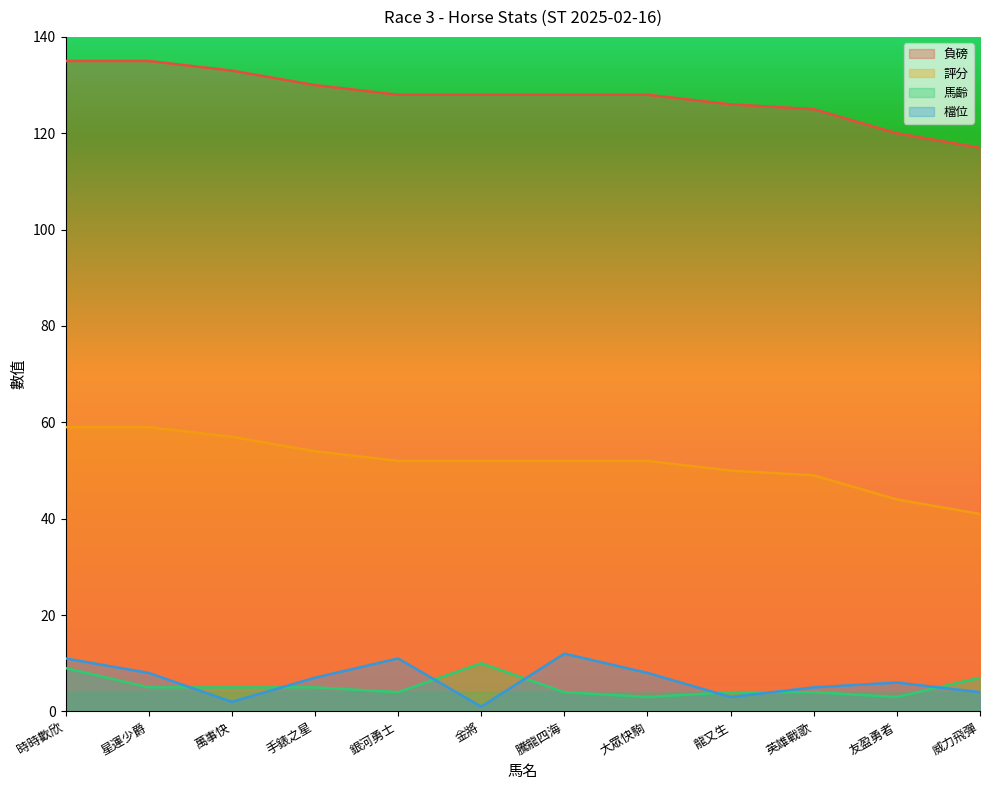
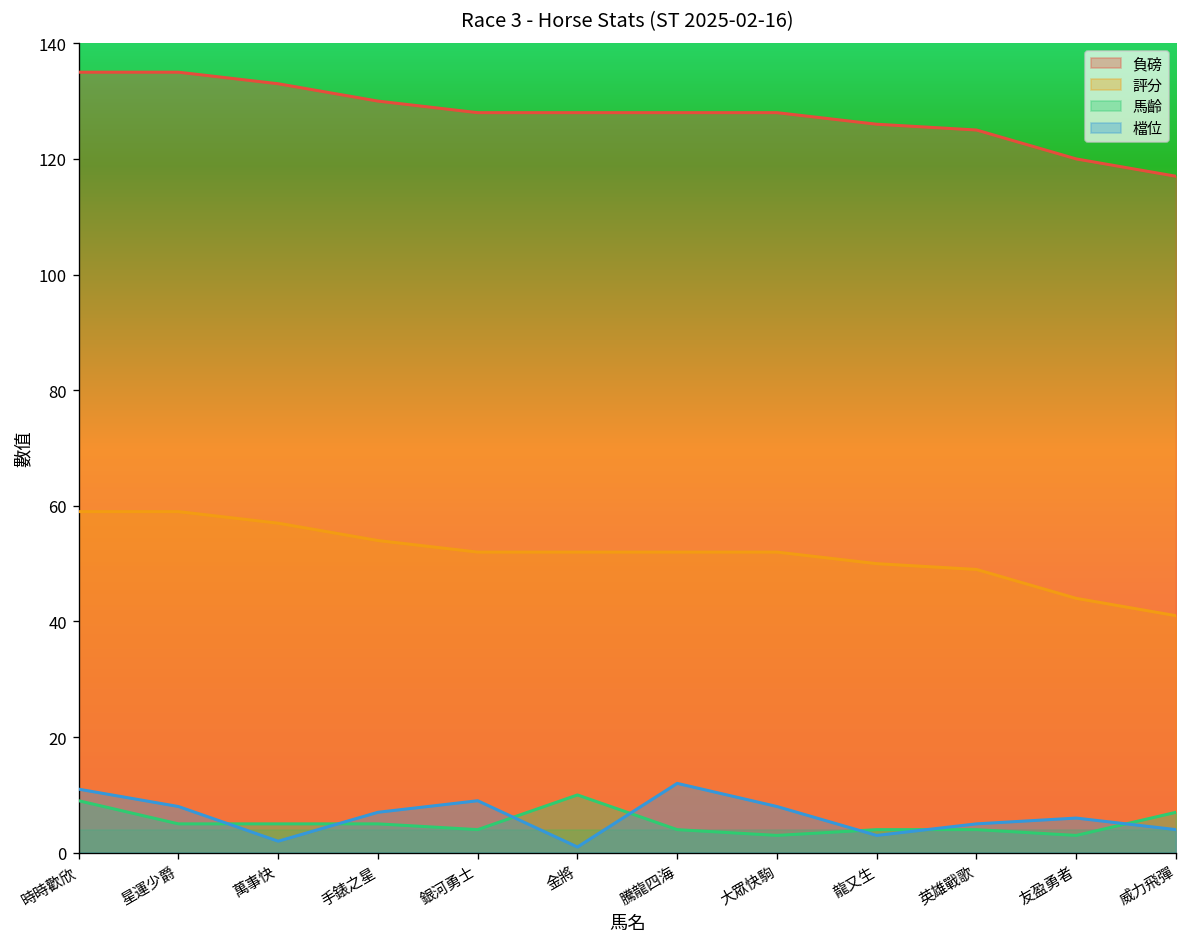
  {
    "馬齡": {
      "時時歡欣": 9,
      "星運少爵": 5,
      "萬事快": 5,
      "手錶之星": 5,
      "金將": 10,
      "威力飛彈": 7
    },
    "檔位": {
      "時時歡欣": 11,
      "星運少爵": 8,
      "手錶之星": 7,
-     "銀河勇士": 11,
+     "銀河勇士": 9,
      "騰龍四海": 12,
      "大眾快駒": 8,
      "英雄戰歌": 5,
      "友盈勇者": 6
    }
  }
